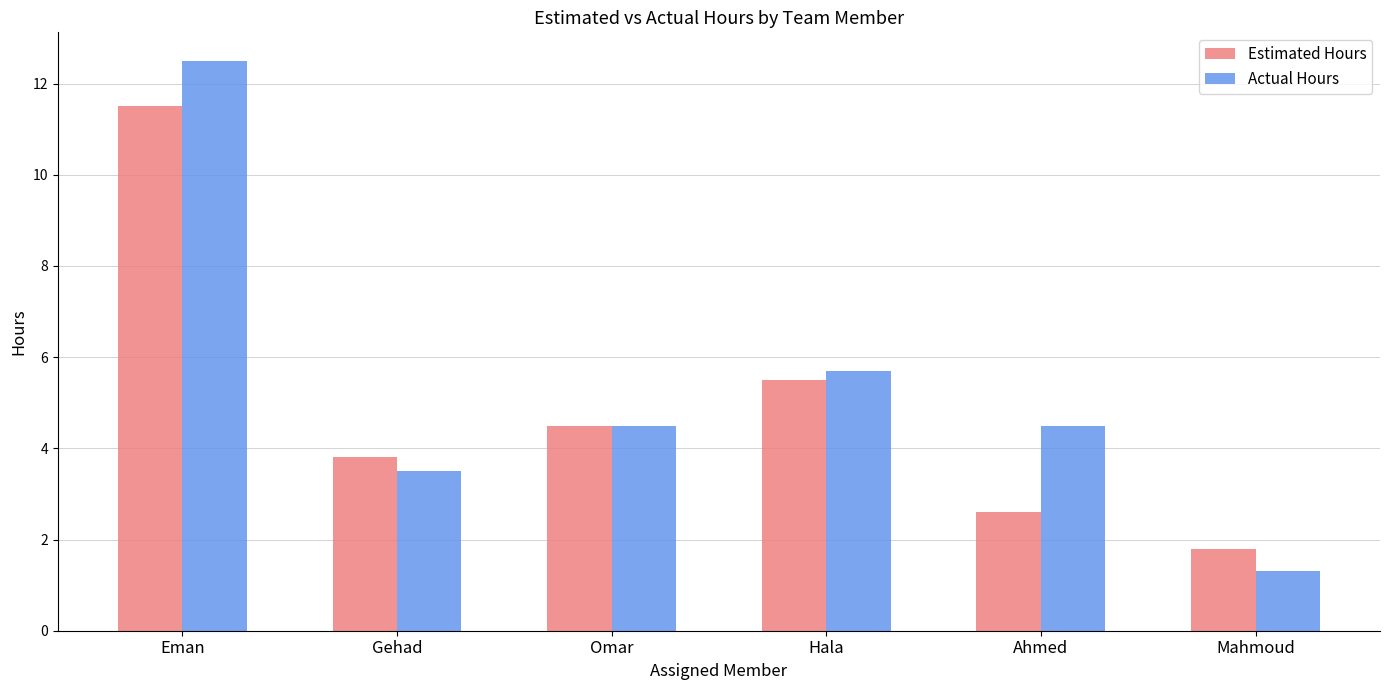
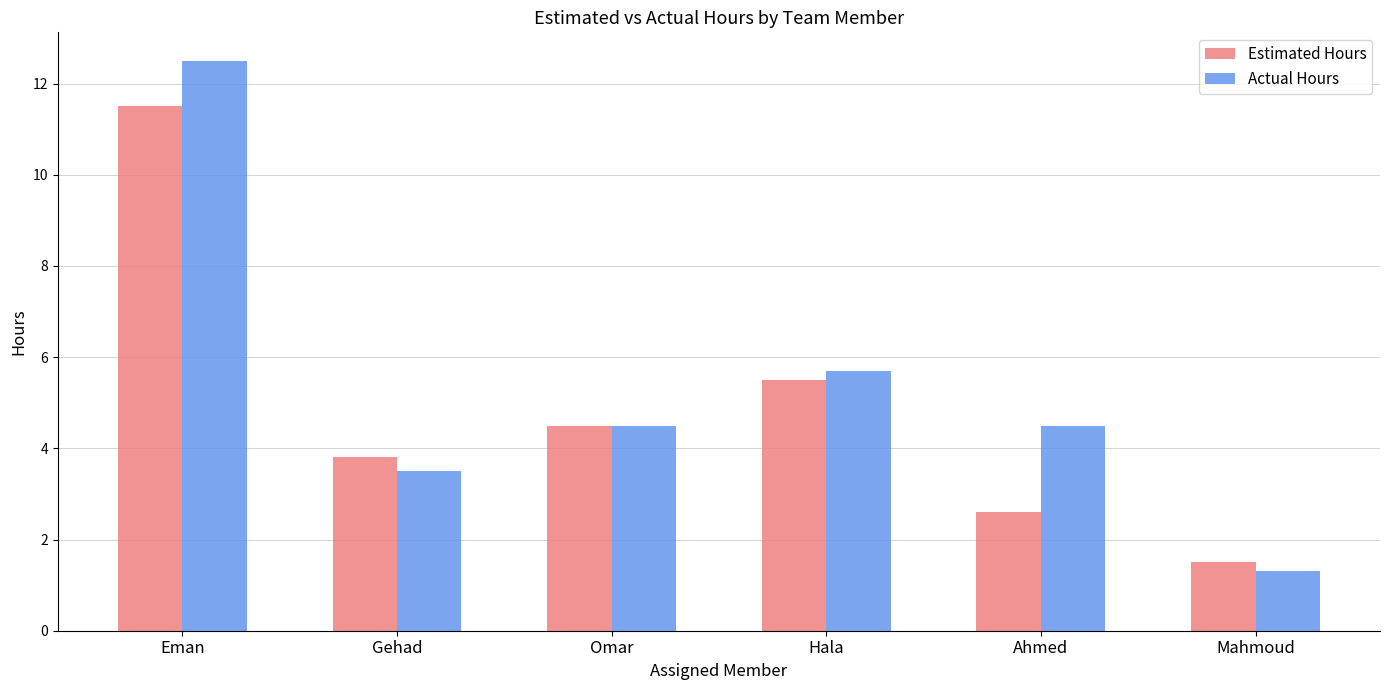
  {
    "Estimated Hours": {
      "Eman": 11.5,
      "Gehad": 3.8,
      "Omar": 4.5,
      "Hala": 5.5,
      "Ahmed": 2.6,
-     "Mahmoud": 1.8
+     "Mahmoud": 1.5
    },
    "Actual Hours": {
      "Eman": 12.5,
      "Gehad": 3.5,
      "Omar": 4.5,
      "Hala": 5.7,
      "Ahmed": 4.5,
      "Mahmoud": 1.3
    }
  }
